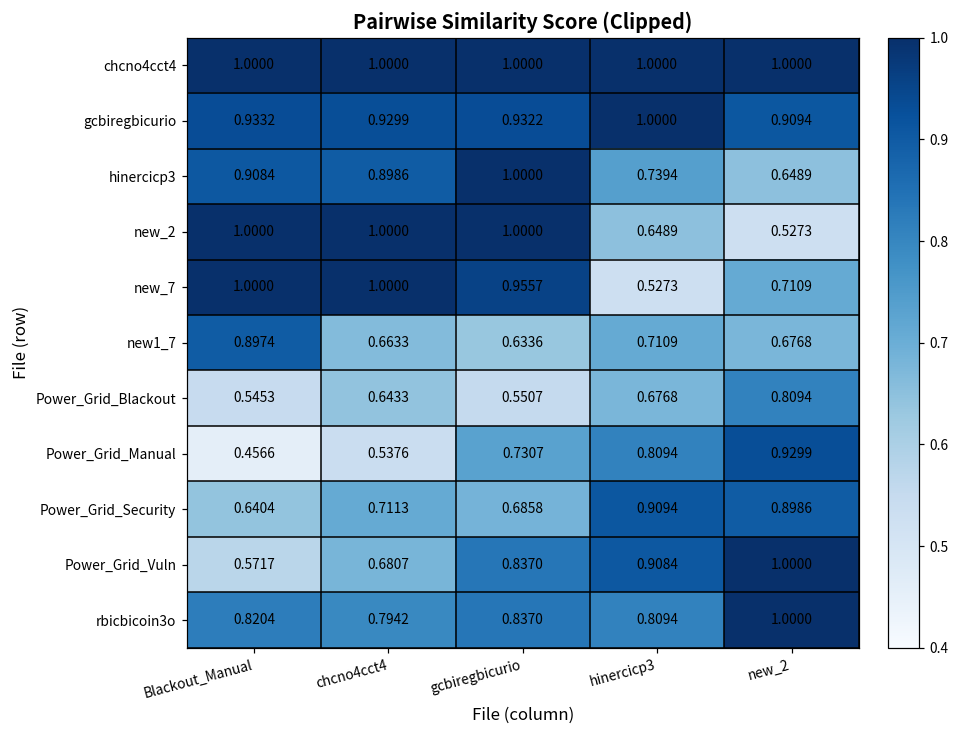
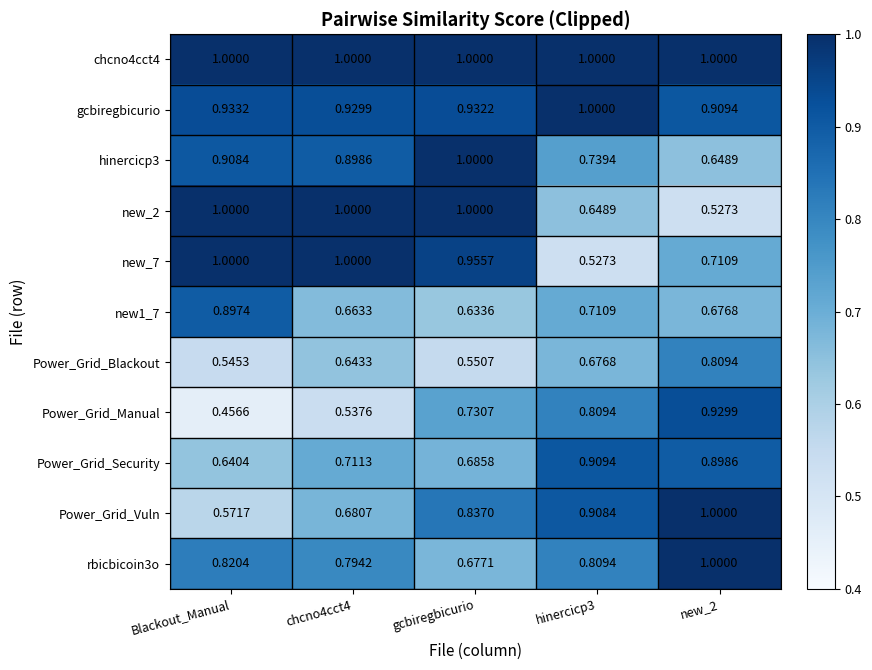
  {
    "chcno4cct4": {
      "Blackout_Manual": 1.0000,
      "chcno4cct4": 1.0000,
      "gcbiregbicurio": 1.0000,
      "hinercicp3": 1.0000,
      "new_2": 1.0000
    },
    "gcbiregbicurio": {
      "Blackout_Manual": 0.9332,
      "chcno4cct4": 0.9299,
      "gcbiregbicurio": 0.9322,
      "hinercicp3": 1.0000,
      "new_2": 0.9094
    },
    "hinercicp3": {
      "Blackout_Manual": 0.9084,
      "chcno4cct4": 0.8986,
      "gcbiregbicurio": 1.0000,
      "hinercicp3": 0.7394,
      "new_2": 0.6489
    },
    "new_2": {
      "Blackout_Manual": 1.0000,
      "chcno4cct4": 1.0000,
      "gcbiregbicurio": 1.0000,
      "hinercicp3": 0.6489,
      "new_2": 0.5273
    },
    "new_7": {
      "Blackout_Manual": 1.0000,
      "chcno4cct4": 1.0000,
      "gcbiregbicurio": 0.9557,
      "hinercicp3": 0.5273,
      "new_2": 0.7109
    },
    "new1_7": {
      "Blackout_Manual": 0.8974,
      "chcno4cct4": 0.6633,
      "gcbiregbicurio": 0.6336,
      "hinercicp3": 0.7109,
      "new_2": 0.6768
    },
    "Power_Grid_Blackout": {
      "Blackout_Manual": 0.5453,
      "chcno4cct4": 0.6433,
      "gcbiregbicurio": 0.5507,
      "hinercicp3": 0.6768,
      "new_2": 0.8094
    },
    "Power_Grid_Manual": {
      "Blackout_Manual": 0.4566,
      "chcno4cct4": 0.5376,
      "gcbiregbicurio": 0.7307,
      "hinercicp3": 0.8094,
      "new_2": 0.9299
    },
    "Power_Grid_Security": {
      "Blackout_Manual": 0.6404,
      "chcno4cct4": 0.7113,
      "gcbiregbicurio": 0.6858,
      "hinercicp3": 0.9094,
      "new_2": 0.8986
    },
    "Power_Grid_Vuln": {
      "Blackout_Manual": 0.5717,
      "chcno4cct4": 0.6807,
      "gcbiregbicurio": 0.8370,
      "hinercicp3": 0.9084,
      "new_2": 1.0000
    },
    "rbicbicoin3o": {
      "Blackout_Manual": 0.8204,
      "chcno4cct4": 0.7942,
-     "gcbiregbicurio": 0.8370,
+     "gcbiregbicurio": 0.6771,
      "hinercicp3": 0.8094,
      "new_2": 1.0000
    }
  }
